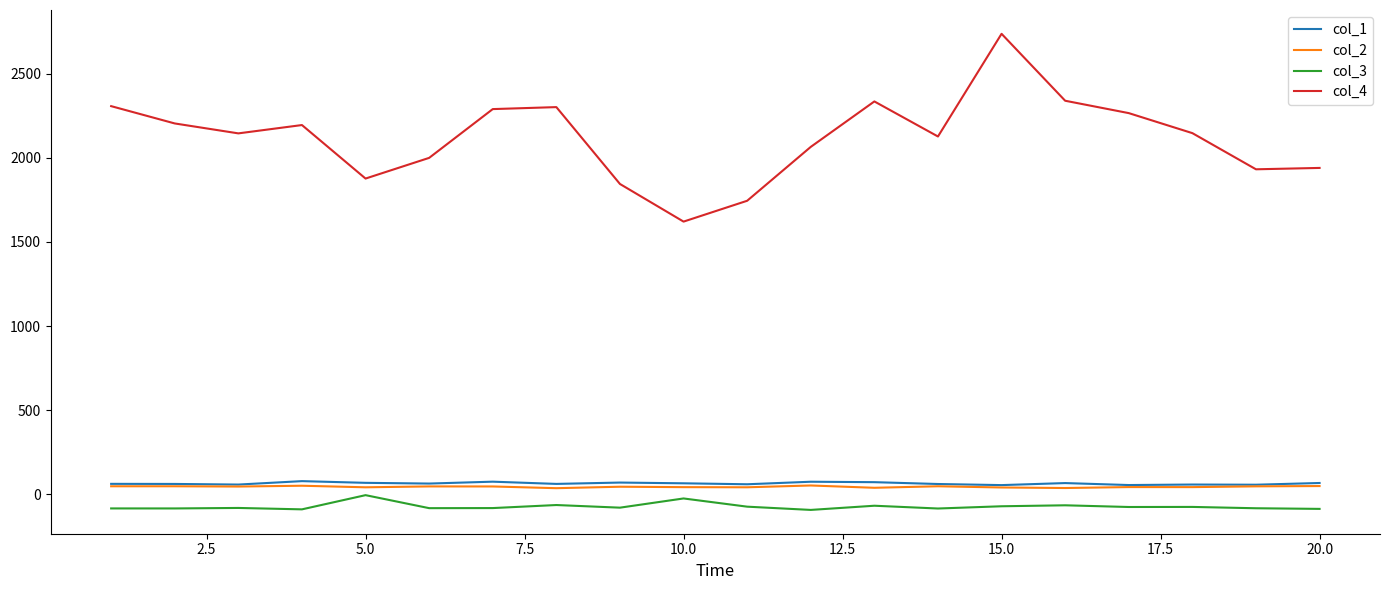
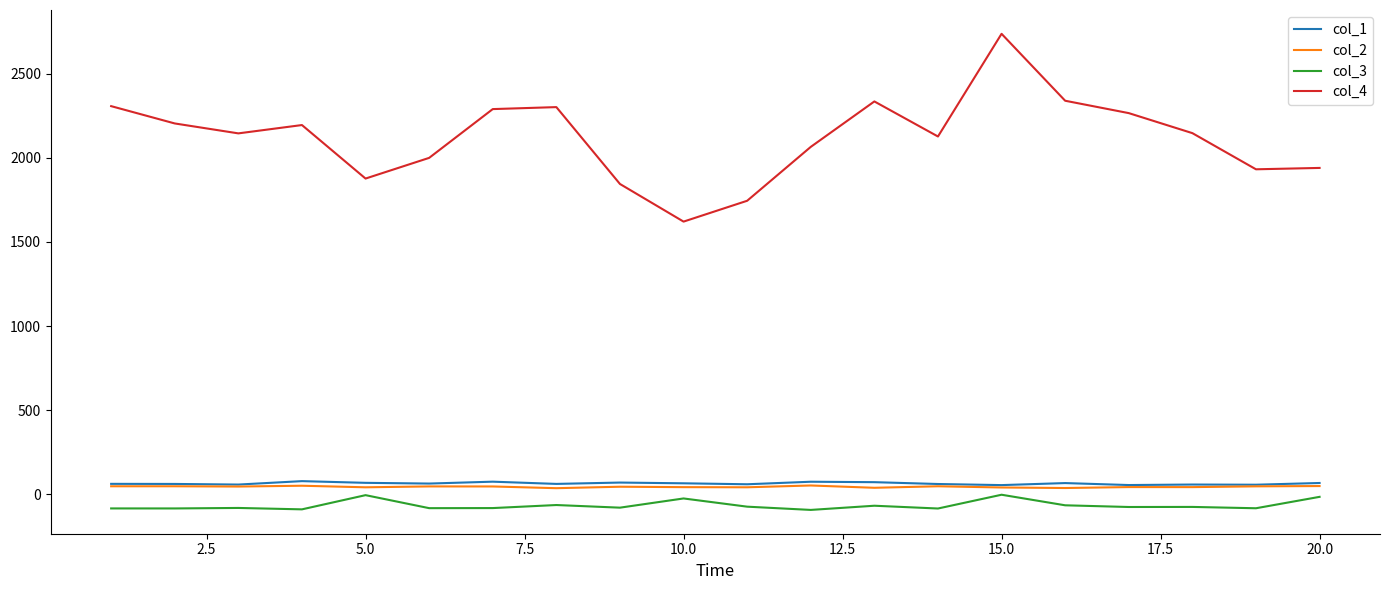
  {
    "col_1": {
      "5.0": 70,
      "10.0": 70,
      "20.0": 70
    },
    "col_2": {
      "5.0": 40,
      "10.0": 40,
      "20.0": 50
    },
    "col_3": {
      "5.0": 0,
      "10.0": -20,
-     "15.0": -70,
-     "20.0": -90
+     "15.0": 0,
+     "20.0": -10
    },
    "col_4": {
      "5.0": 1880,
      "10.0": 1620,
      "15.0": 2740,
      "20.0": 1940
    }
  }
